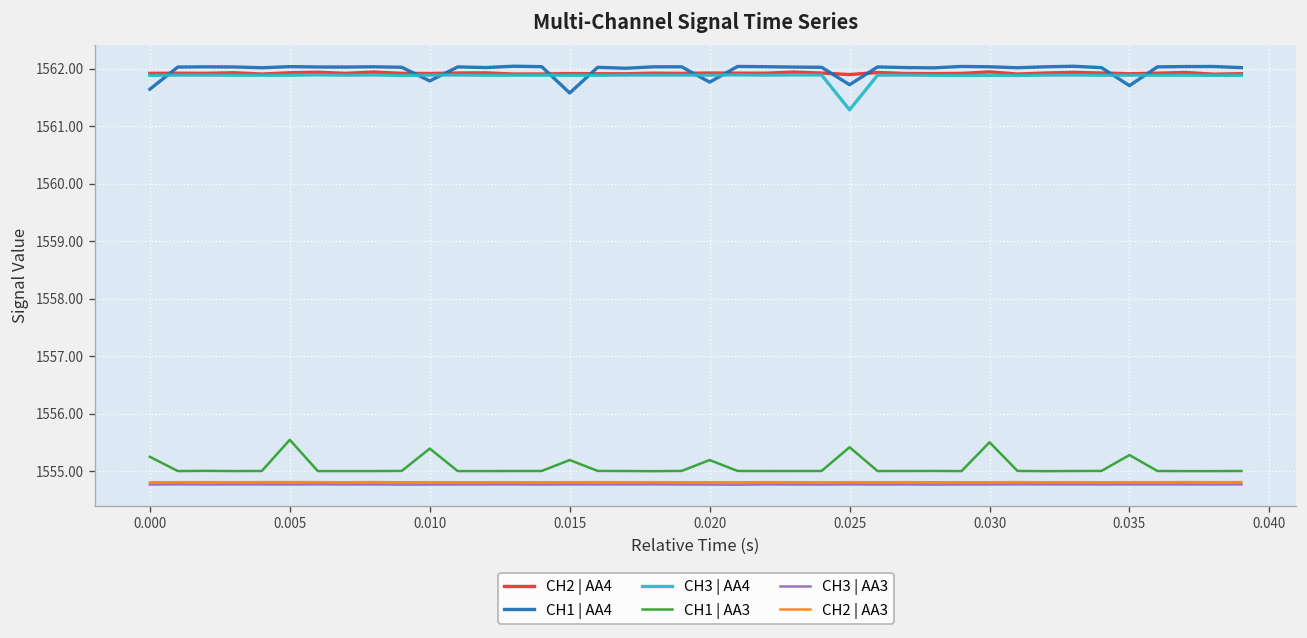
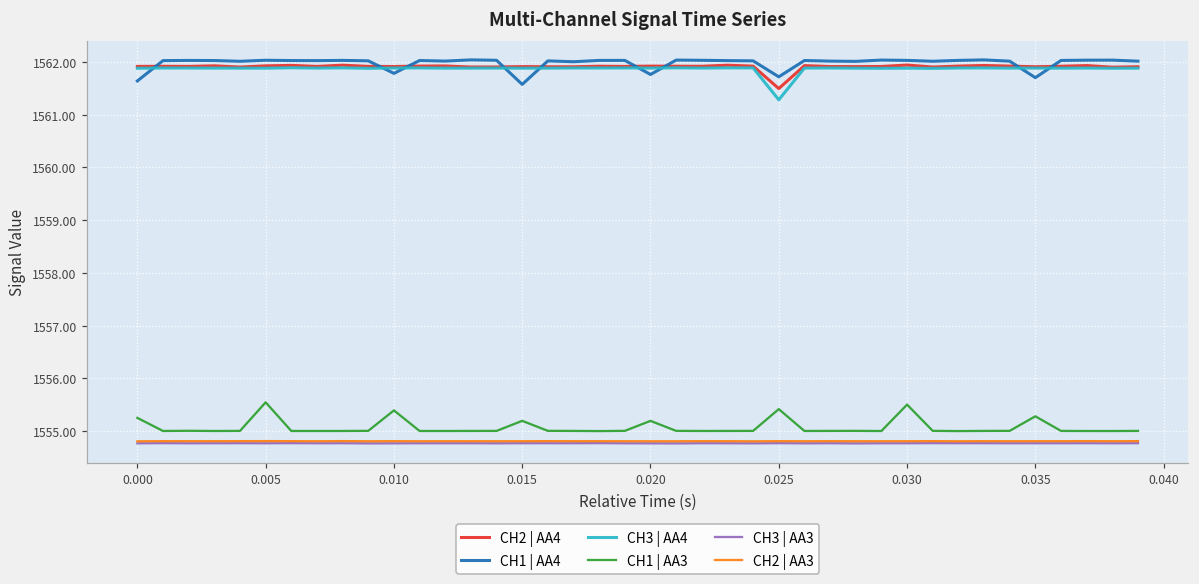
  {
    "CH2 | AA4": {
-     "0.025": 1561.9,
+     "0.025": 1561.5,
      "0.030": 1561.9
    },
    "CH1 | AA4": {
      "0.000": 1561.6,
      "0.005": 1562.0,
      "0.010": 1561.8,
      "0.015": 1561.6,
      "0.020": 1561.8,
      "0.025": 1561.7,
      "0.030": 1562.0,
      "0.035": 1561.7
    },
    "CH3 | AA4": {
      "0.025": 1561.3,
      "0.030": 1561.9
    },
    "CH1 | AA3": {
      "0.000": 1555.3,
      "0.005": 1555.5,
      "0.010": 1555.4,
      "0.015": 1555.2,
      "0.020": 1555.2,
      "0.025": 1555.4,
      "0.030": 1555.5,
      "0.035": 1555.3
    }
  }
